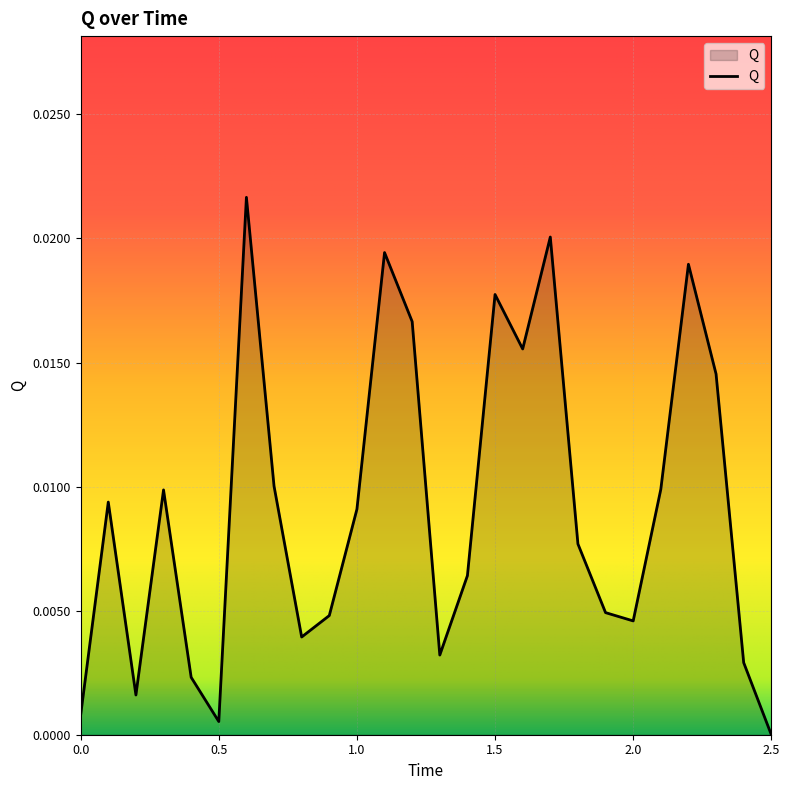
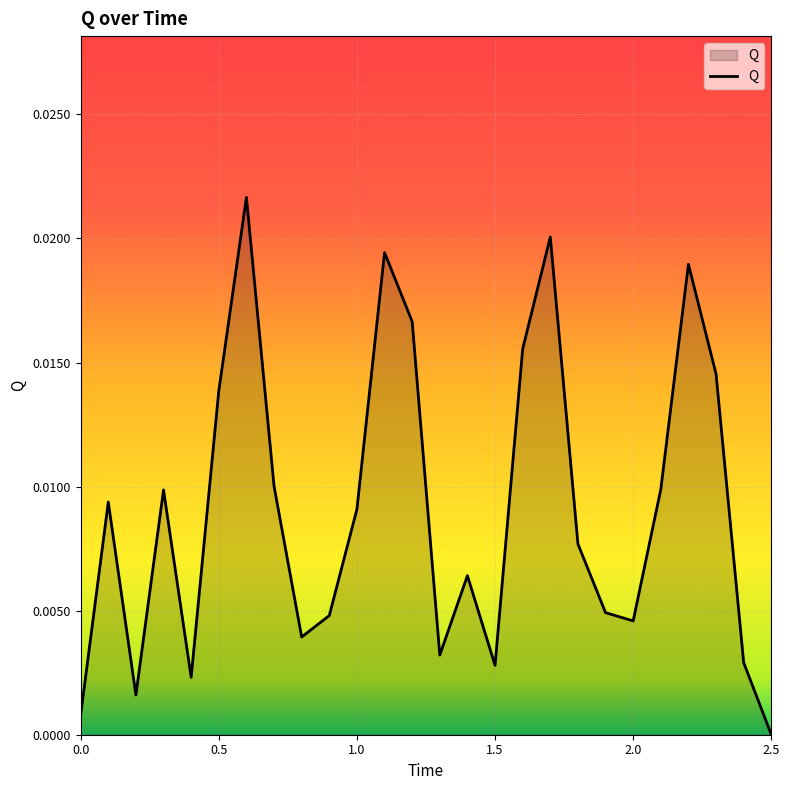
  {
    "0.0": 0.0008,
-   "0.5": 0.0005,
+   "0.5": 0.0139,
    "1.0": 0.0091,
-   "1.5": 0.0177,
+   "1.5": 0.0028,
    "2.0": 0.0046,
    "2.5": 0.0000
  }
